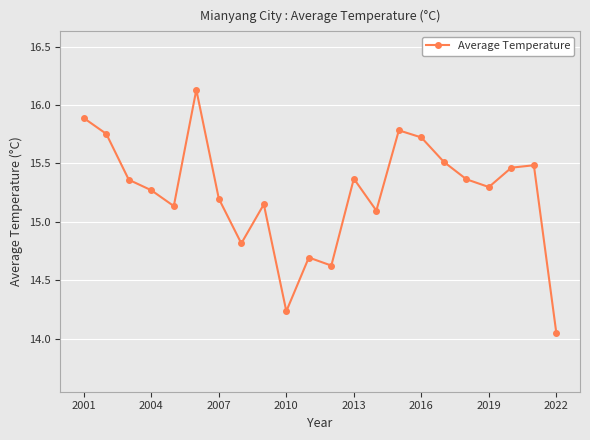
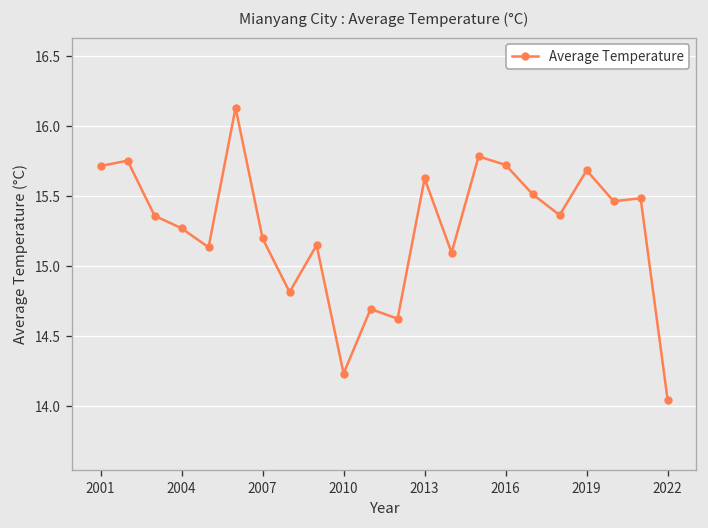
  {
-   "2001": 15.89,
+   "2001": 15.72,
    "2004": 15.27,
    "2007": 15.20,
    "2010": 14.23,
-   "2013": 15.37,
+   "2013": 15.63,
    "2016": 15.72,
-   "2019": 15.30,
+   "2019": 15.68,
    "2022": 14.05
  }
